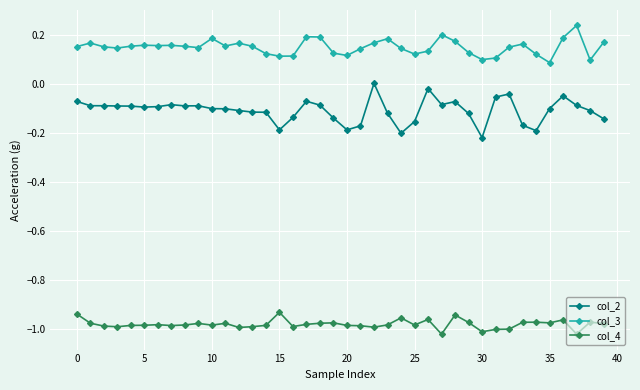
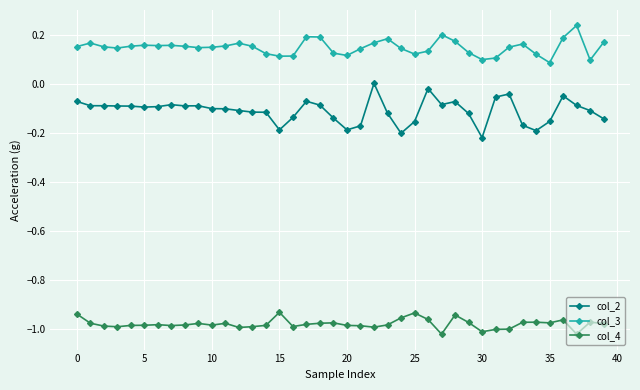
  {
    "col_2": {
      "0": -0.07,
      "5": -0.10,
      "10": -0.10,
      "15": -0.19,
      "20": -0.19,
      "25": -0.15,
      "30": -0.22,
-     "35": -0.10
+     "35": -0.15
    },
    "col_3": {
      "0": 0.15,
      "5": 0.16,
-     "10": 0.18,
+     "10": 0.15,
      "15": 0.11,
      "20": 0.11,
      "25": 0.12,
      "30": 0.10,
      "35": 0.09
    },
    "col_4": {
      "0": -0.94,
      "5": -0.98,
      "10": -0.98,
      "15": -0.93,
      "20": -0.99,
-     "25": -0.98,
+     "25": -0.93,
      "30": -1.01,
      "35": -0.97
    }
  }
